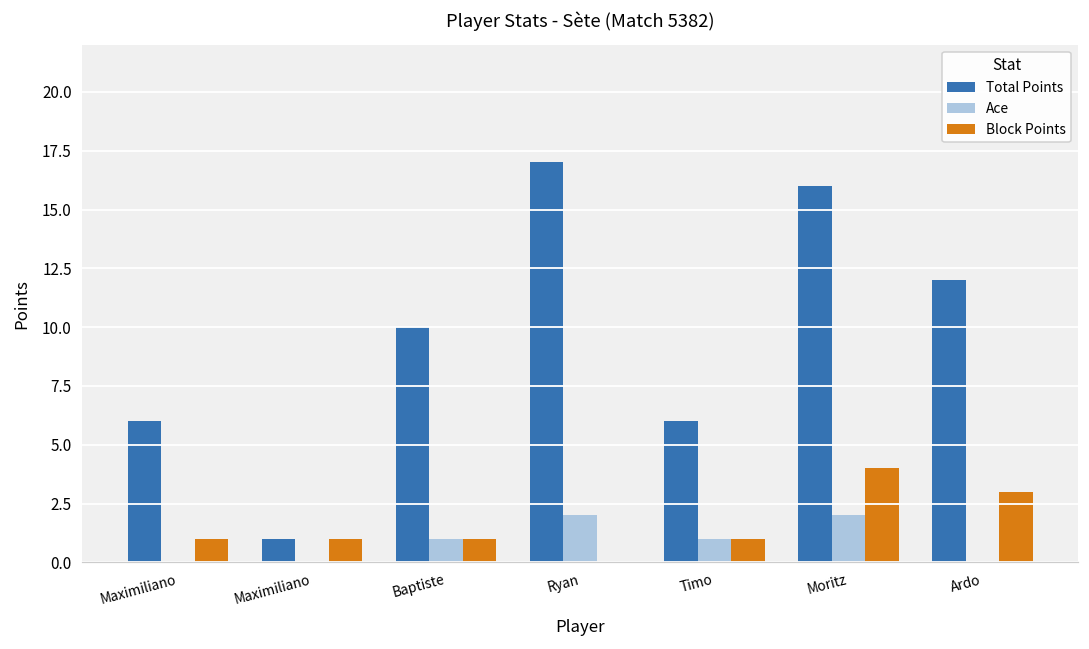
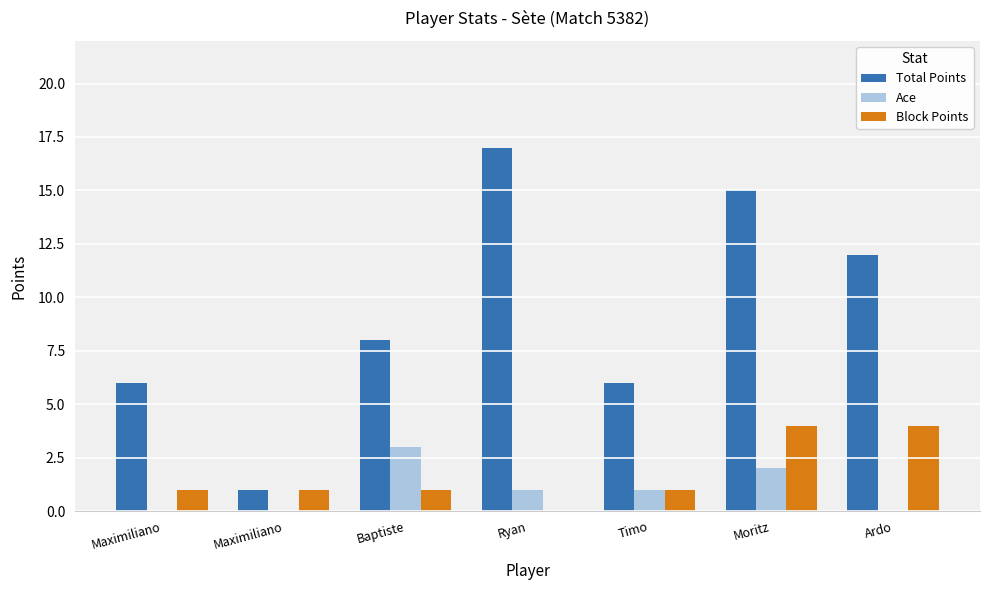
  {
    "Total Points": {
-     "Baptiste": 10,
+     "Baptiste": 8,
      "Ryan": 17,
      "Timo": 6,
-     "Moritz": 16,
+     "Moritz": 15,
      "Ardo": 12
    },
    "Ace": {
-     "Baptiste": 1,
-     "Ryan": 2,
+     "Baptiste": 3,
+     "Ryan": 1,
      "Timo": 1,
      "Moritz": 2,
      "Ardo": 0
    },
    "Block Points": {
      "Baptiste": 1,
      "Ryan": 0,
      "Timo": 1,
      "Moritz": 4,
-     "Ardo": 3
+     "Ardo": 4
    }
  }
